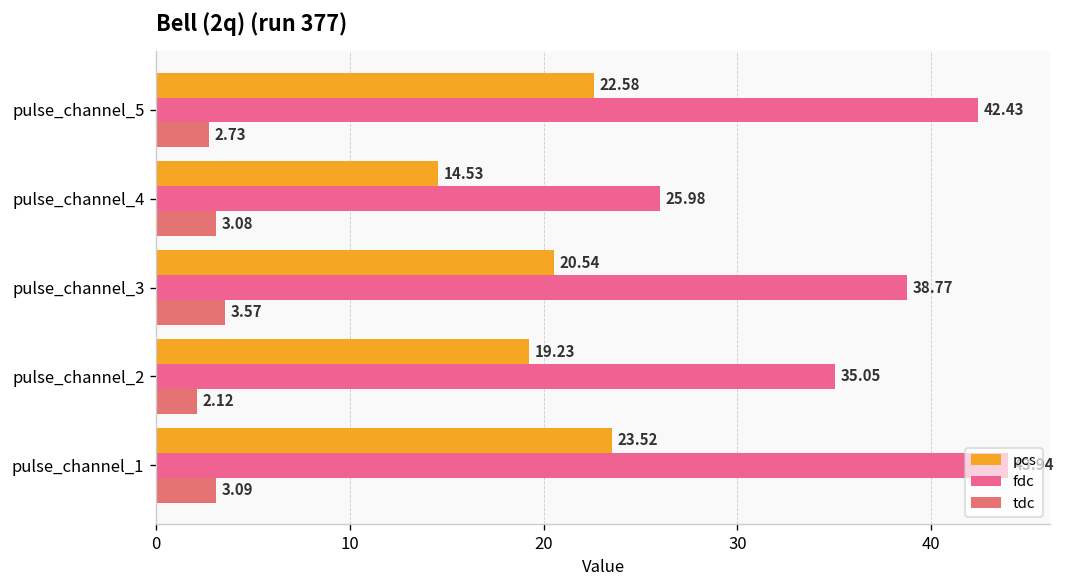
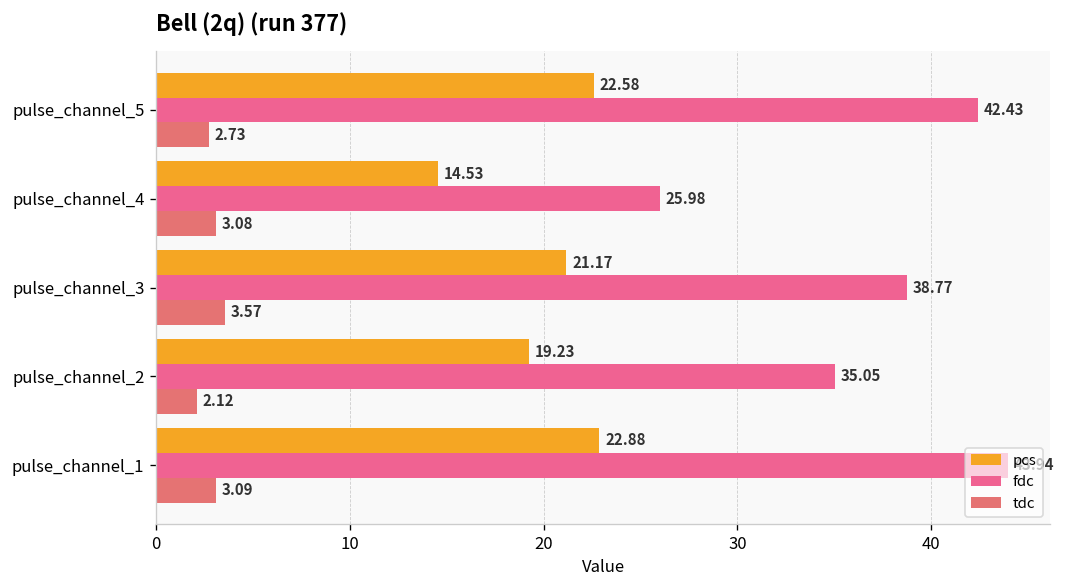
  {
    "pcs": {
      "pulse_channel_5": 22.58,
      "pulse_channel_4": 14.53,
-     "pulse_channel_3": 20.54,
+     "pulse_channel_3": 21.17,
      "pulse_channel_2": 19.23,
-     "pulse_channel_1": 23.52
+     "pulse_channel_1": 22.88
    }
  }
